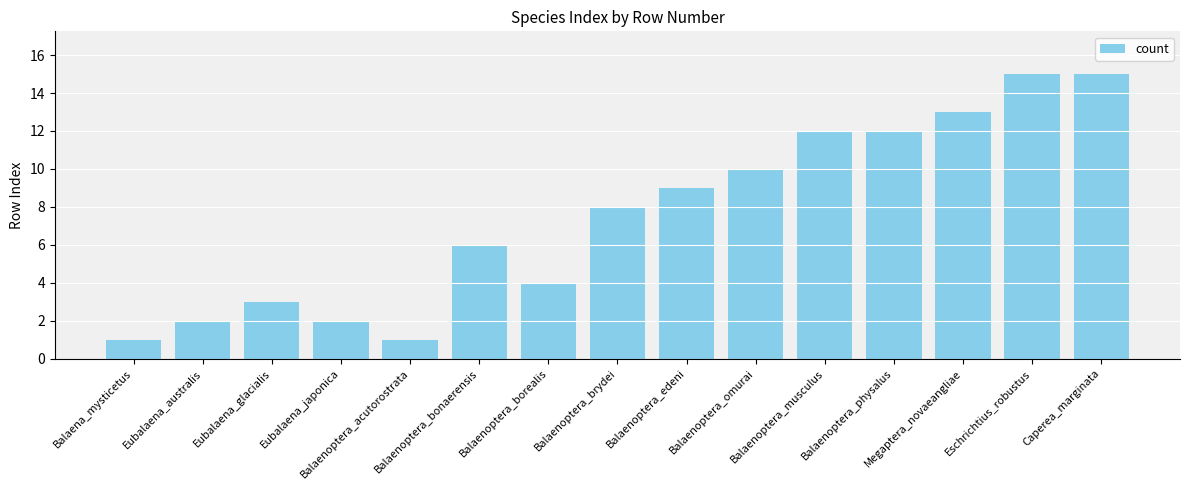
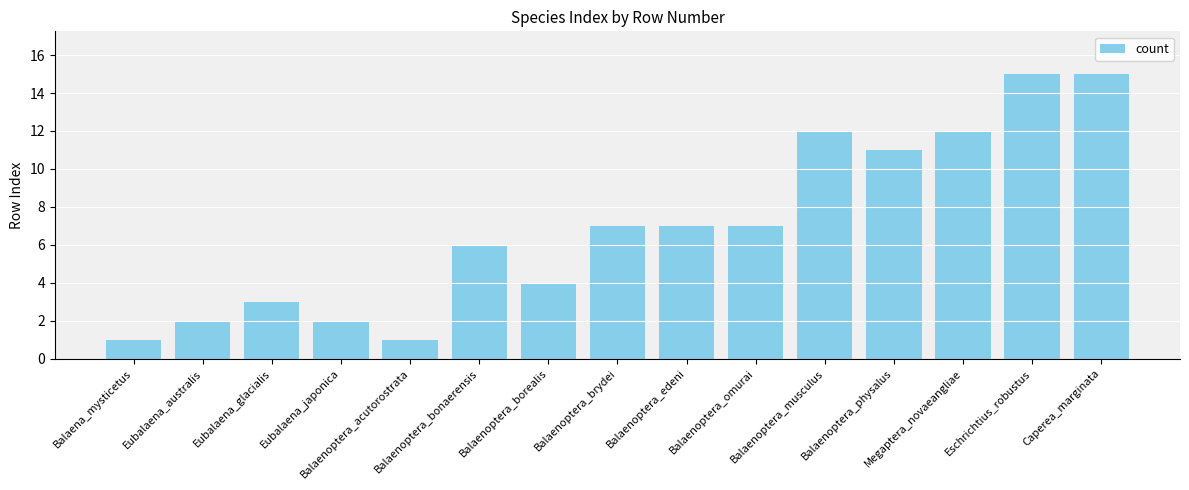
  {
    "Balaena_mysticetus": 1,
    "Eubalaena_australis": 2,
    "Eubalaena_glacialis": 3,
    "Eubalaena_japonica": 2,
    "Balaenoptera_acutorostrata": 1,
    "Balaenoptera_bonaerensis": 6,
    "Balaenoptera_borealis": 4,
-   "Balaenoptera_brydei": 8,
-   "Balaenoptera_edeni": 9,
-   "Balaenoptera_omurai": 10,
+   "Balaenoptera_brydei": 7,
+   "Balaenoptera_edeni": 7,
+   "Balaenoptera_omurai": 7,
    "Balaenoptera_musculus": 12,
-   "Balaenoptera_physalus": 12,
-   "Megaptera_novaeangliae": 13,
+   "Balaenoptera_physalus": 11,
+   "Megaptera_novaeangliae": 12,
    "Eschrichtius_robustus": 15,
    "Caperea_marginata": 15
  }
